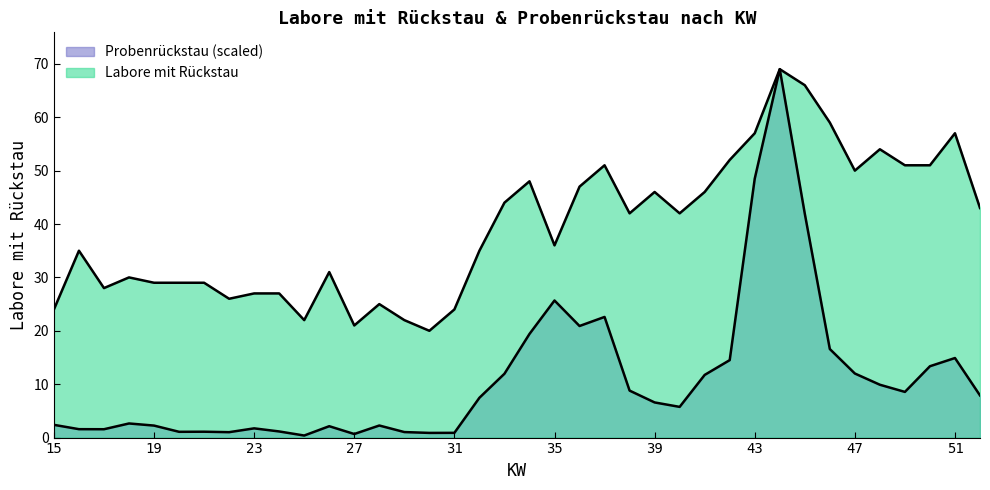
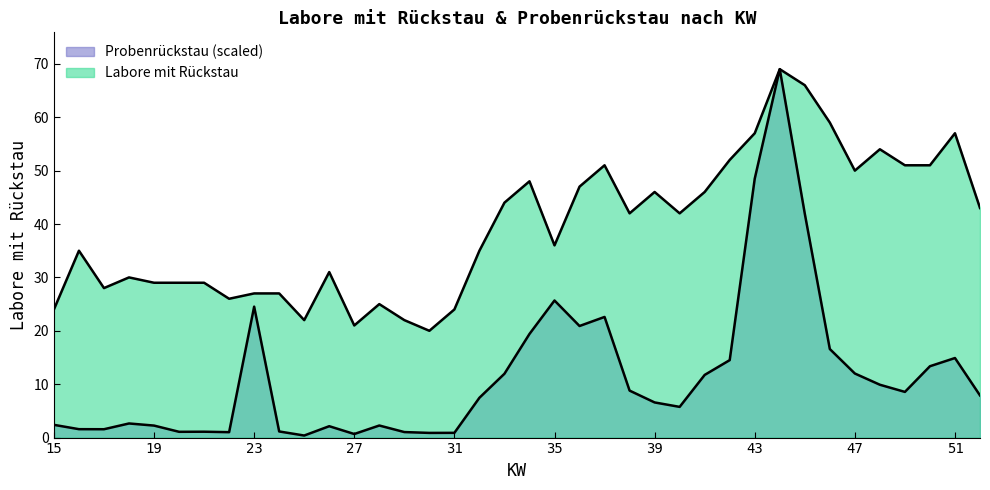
  {
    "Probenrückstau (scaled)": {
      "15": 2,
      "19": 2,
-     "23": 2,
+     "23": 25,
      "27": 1,
      "31": 1,
      "35": 26,
      "39": 7,
      "43": 48,
      "47": 12,
      "51": 15
    },
    "Labore mit Rückstau": {
      "15": 24,
      "19": 29,
      "23": 27,
      "27": 21,
      "31": 24,
      "35": 36,
      "39": 46,
      "43": 57,
      "47": 50,
      "51": 57
    }
  }
